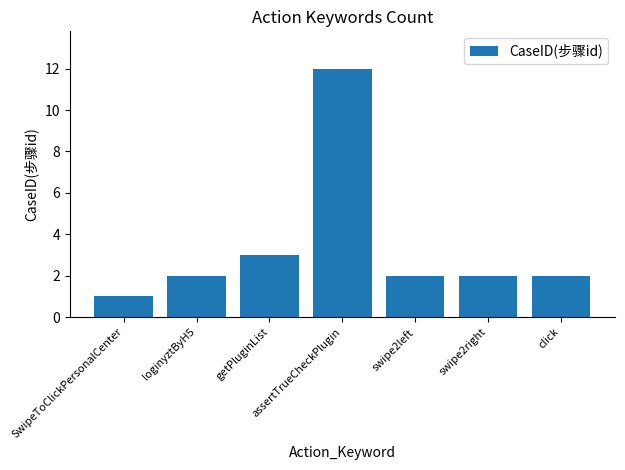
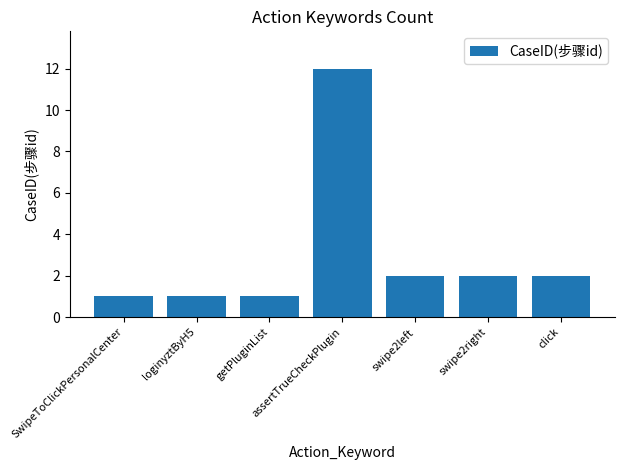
  {
    "SwipeToClickPersonalCenter": 1,
-   "loginyztByH5": 2,
-   "getPluginList": 3,
+   "loginyztByH5": 1,
+   "getPluginList": 1,
    "assertTrueCheckPlugin": 12,
    "swipe2left": 2,
    "swipe2right": 2,
    "click": 2
  }
